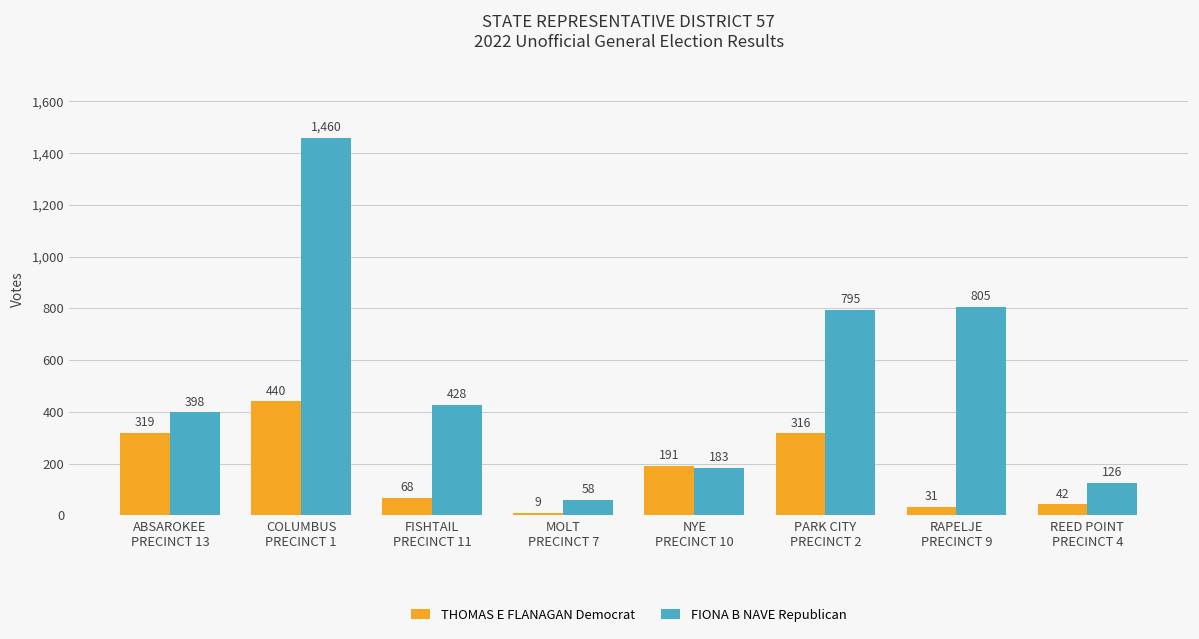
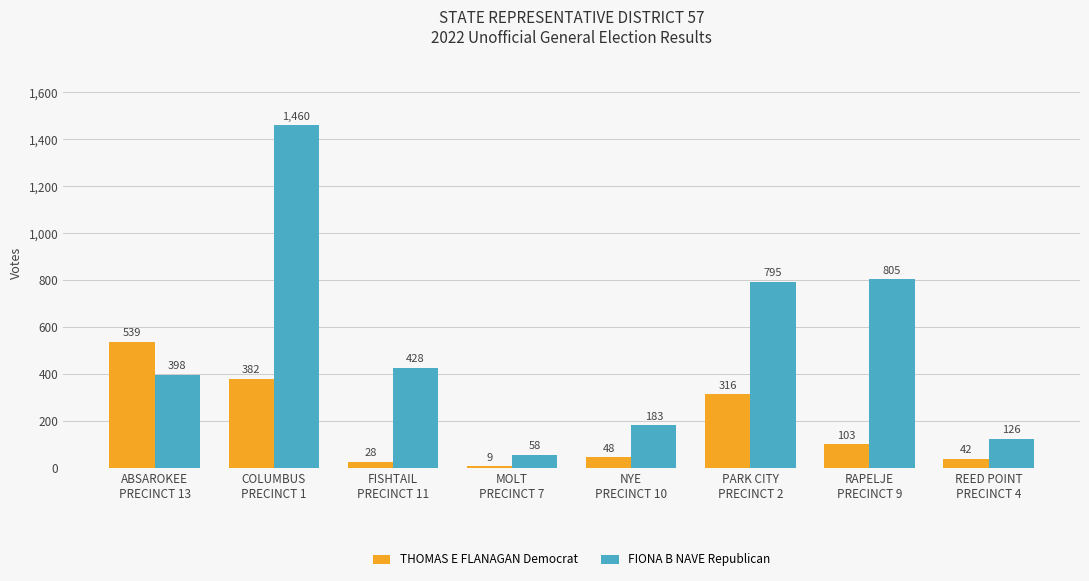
  {
    "THOMAS E FLANAGAN Democrat": {
-     "ABSAROKEE PRECINCT 13": "319",
-     "COLUMBUS PRECINCT 1": "440",
-     "FISHTAIL PRECINCT 11": "68",
+     "ABSAROKEE PRECINCT 13": "539",
+     "COLUMBUS PRECINCT 1": "382",
+     "FISHTAIL PRECINCT 11": "28",
      "MOLT PRECINCT 7": "9",
-     "NYE PRECINCT 10": "191",
+     "NYE PRECINCT 10": "48",
      "PARK CITY PRECINCT 2": "316",
-     "RAPELJE PRECINCT 9": "31",
+     "RAPELJE PRECINCT 9": "103",
      "REED POINT PRECINCT 4": "42"
    },
    "FIONA B NAVE Republican": {
      "ABSAROKEE PRECINCT 13": "398",
      "COLUMBUS PRECINCT 1": "1,460",
      "FISHTAIL PRECINCT 11": "428",
      "MOLT PRECINCT 7": "58",
      "NYE PRECINCT 10": "183",
      "PARK CITY PRECINCT 2": "795",
      "RAPELJE PRECINCT 9": "805",
      "REED POINT PRECINCT 4": "126"
    }
  }
